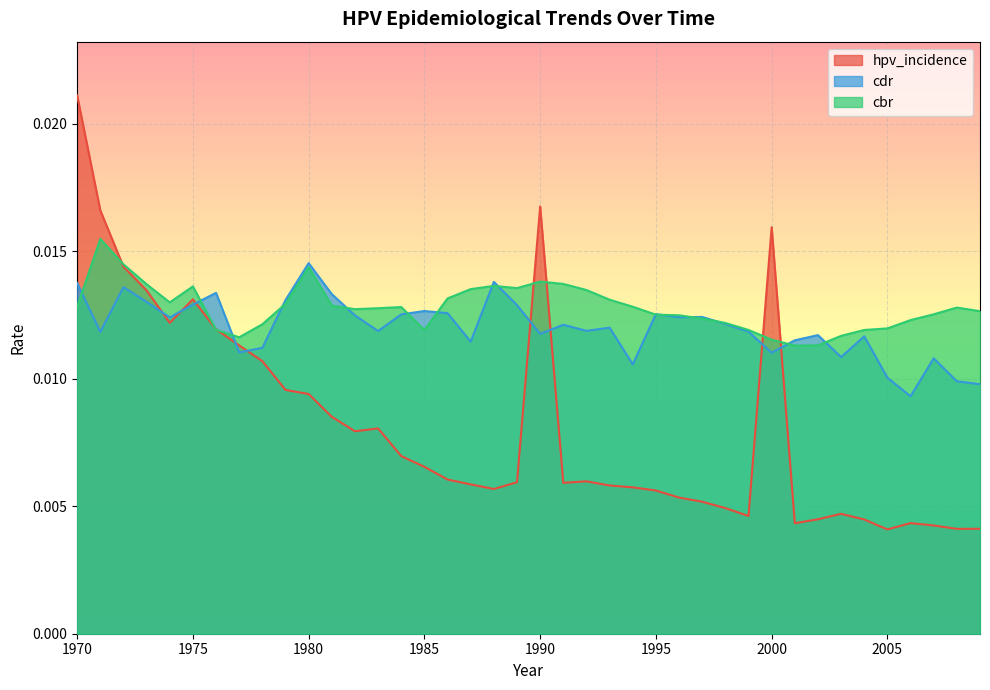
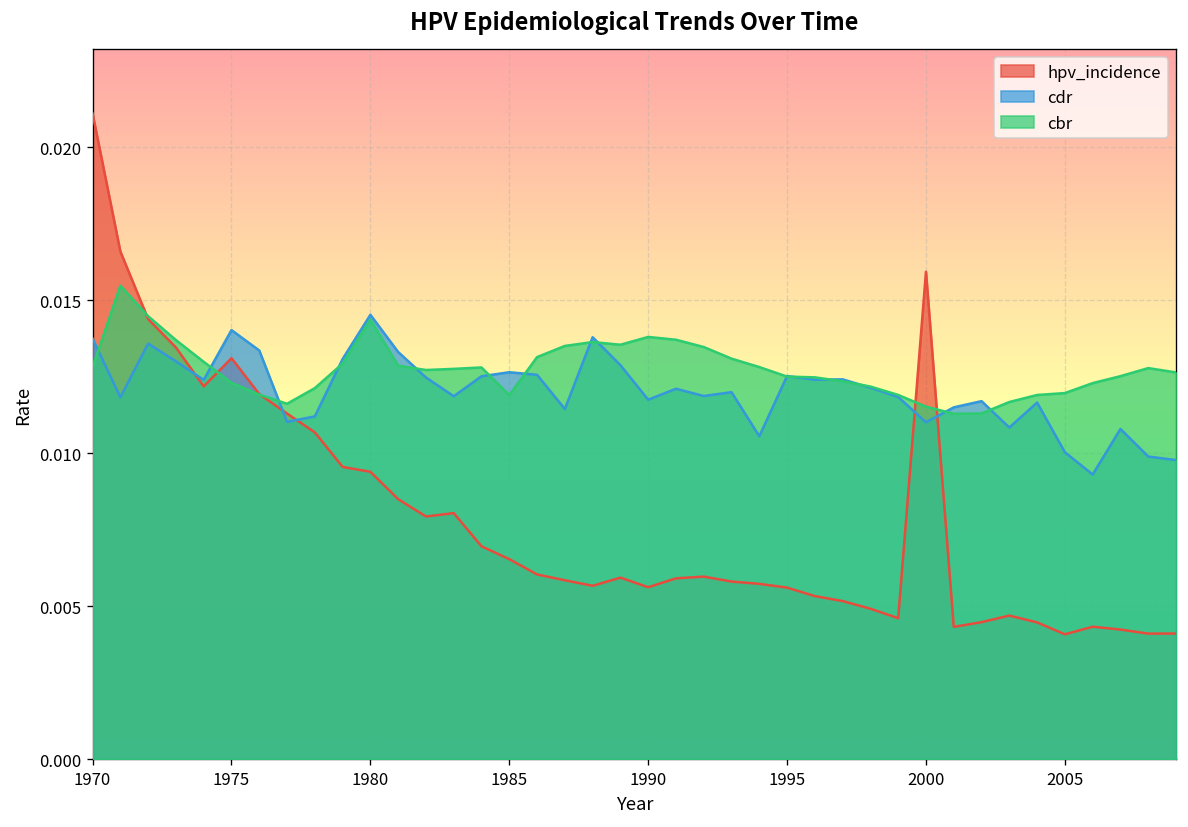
  {
    "hpv_incidence": {
      "1970": 0.0211,
      "1975": 0.0131,
      "1980": 0.0094,
      "1985": 0.0065,
-     "1990": 0.0168,
+     "1990": 0.0056,
      "1995": 0.0056,
      "2000": 0.0159,
      "2005": 0.0041
    },
    "cdr": {
      "1970": 0.0138,
-     "1975": 0.0129,
+     "1975": 0.0140,
      "1980": 0.0145,
      "1985": 0.0127,
      "1990": 0.0118,
      "2000": 0.0110,
      "2005": 0.0100
    },
    "cbr": {
      "1970": 0.0128,
-     "1975": 0.0136,
+     "1975": 0.0123,
      "1980": 0.0144,
      "1985": 0.0119,
      "1990": 0.0138,
      "2000": 0.0115,
      "2005": 0.0120
    }
  }
